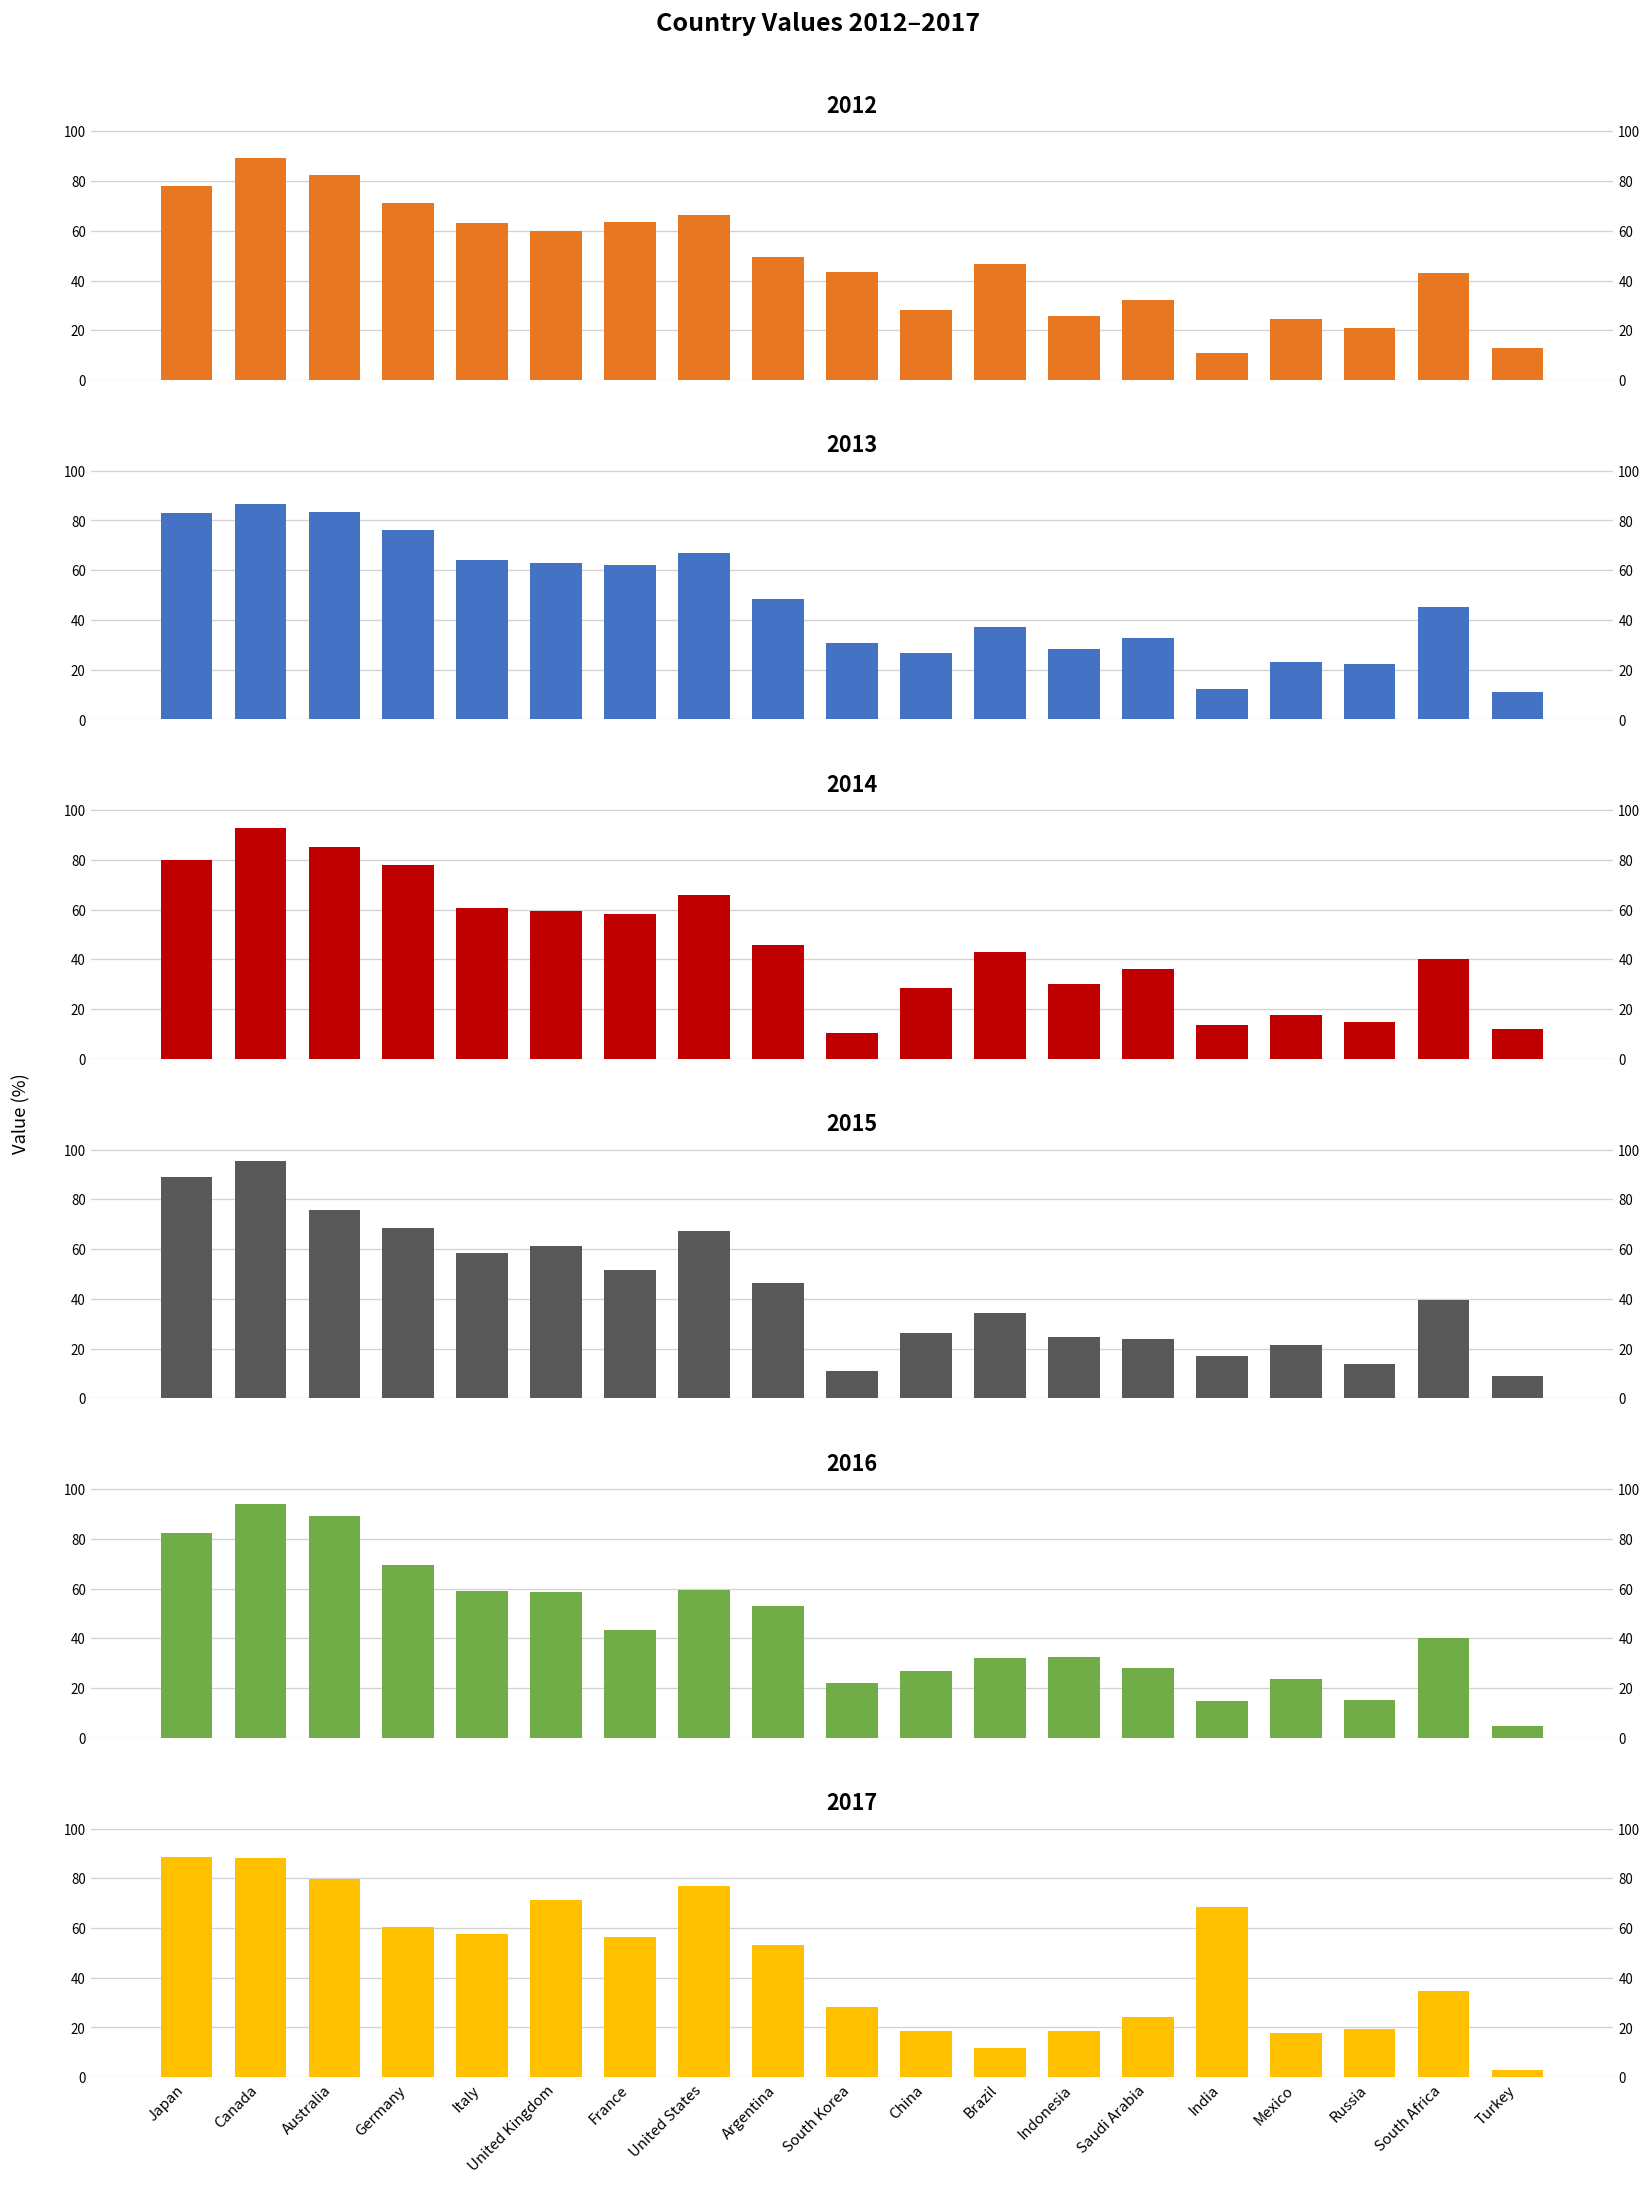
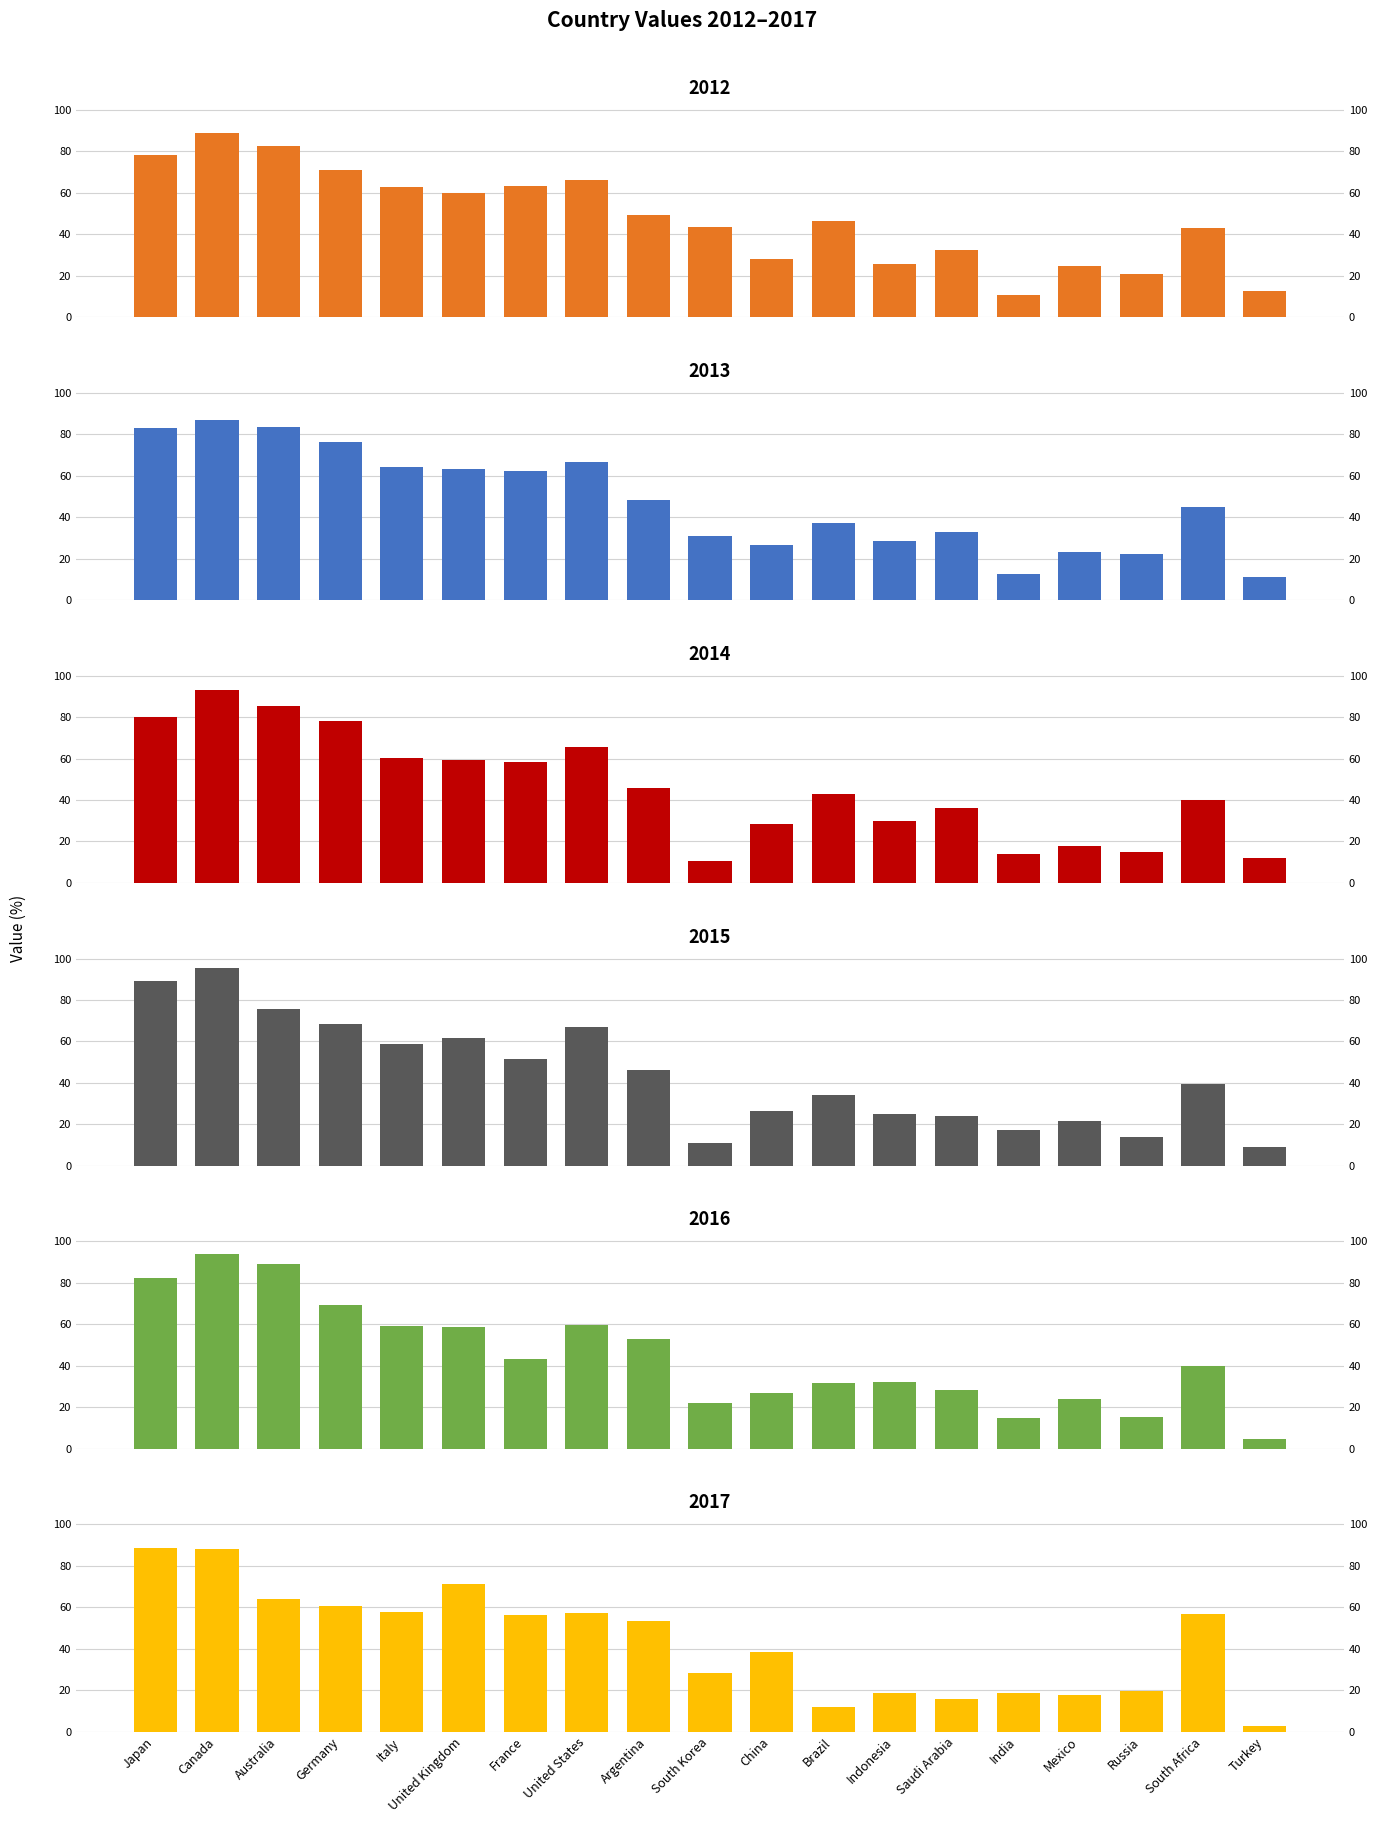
  {
    "2017": {
      "Japan": 89,
      "Canada": 88,
-     "Australia": 80,
+     "Australia": 64,
      "Germany": 60,
      "Italy": 58,
      "United Kingdom": 71,
      "France": 56,
-     "United States": 77,
+     "United States": 57,
      "Argentina": 53,
      "South Korea": 28,
-     "China": 18,
+     "China": 39,
      "Brazil": 12,
      "Indonesia": 19,
-     "Saudi Arabia": 24,
-     "India": 68,
+     "Saudi Arabia": 16,
+     "India": 19,
      "Mexico": 18,
      "Russia": 20,
-     "South Africa": 35,
+     "South Africa": 57,
      "Turkey": 3
    }
  }
